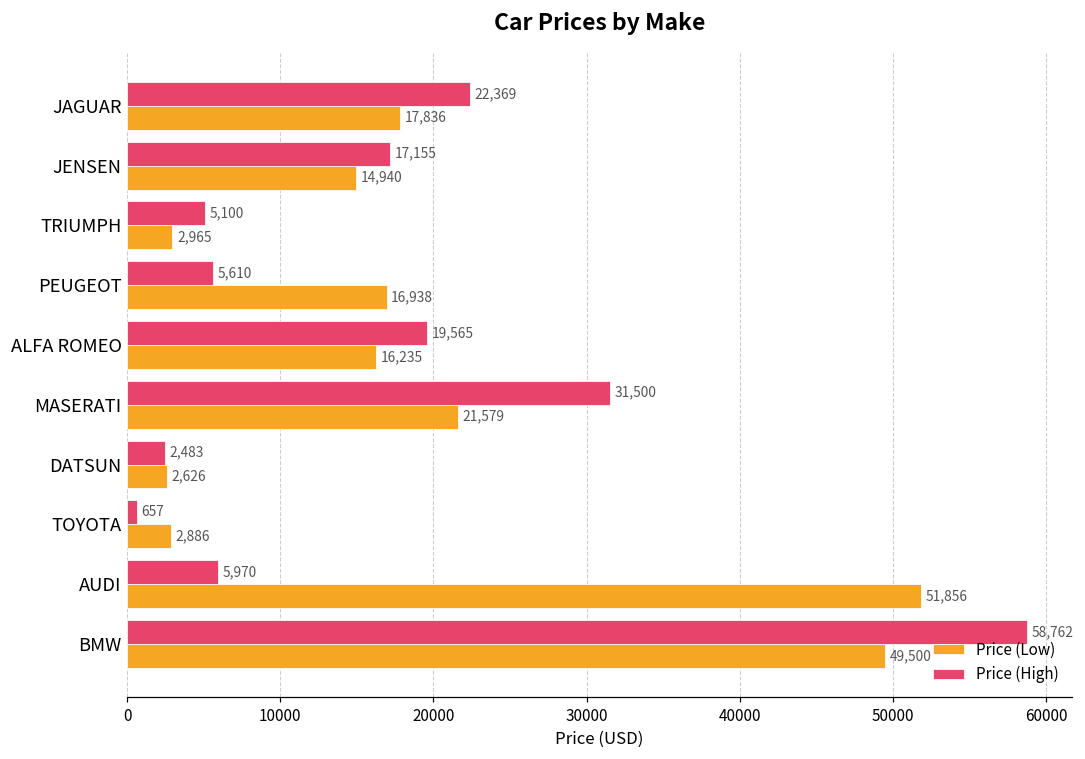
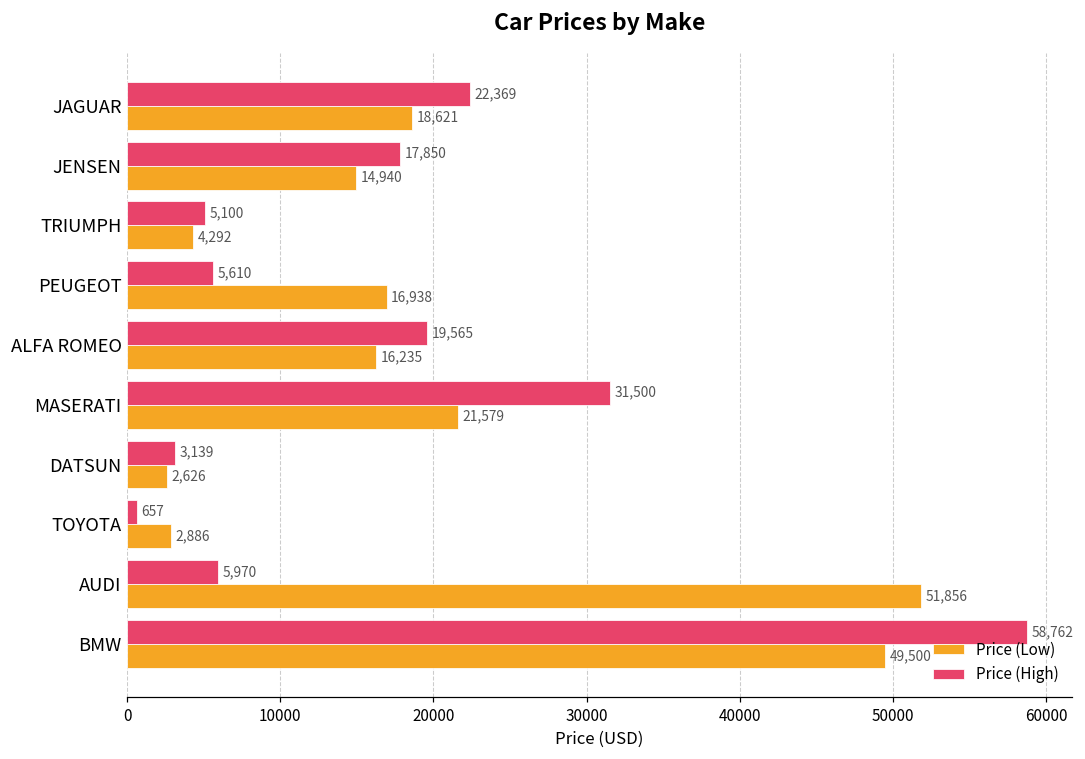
  {
    "Price (Low)": {
-     "JAGUAR": "17,836",
+     "JAGUAR": "18,621",
      "JENSEN": "14,940",
-     "TRIUMPH": "2,965",
+     "TRIUMPH": "4,292",
      "PEUGEOT": "16,938",
      "ALFA ROMEO": "16,235",
      "MASERATI": "21,579",
      "DATSUN": "2,626",
      "TOYOTA": "2,886",
      "AUDI": "51,856",
      "BMW": "49,500"
    },
    "Price (High)": {
      "JAGUAR": "22,369",
-     "JENSEN": "17,155",
+     "JENSEN": "17,850",
      "TRIUMPH": "5,100",
      "PEUGEOT": "5,610",
      "ALFA ROMEO": "19,565",
      "MASERATI": "31,500",
-     "DATSUN": "2,483",
+     "DATSUN": "3,139",
      "TOYOTA": "657",
      "AUDI": "5,970",
      "BMW": "58,762"
    }
  }
